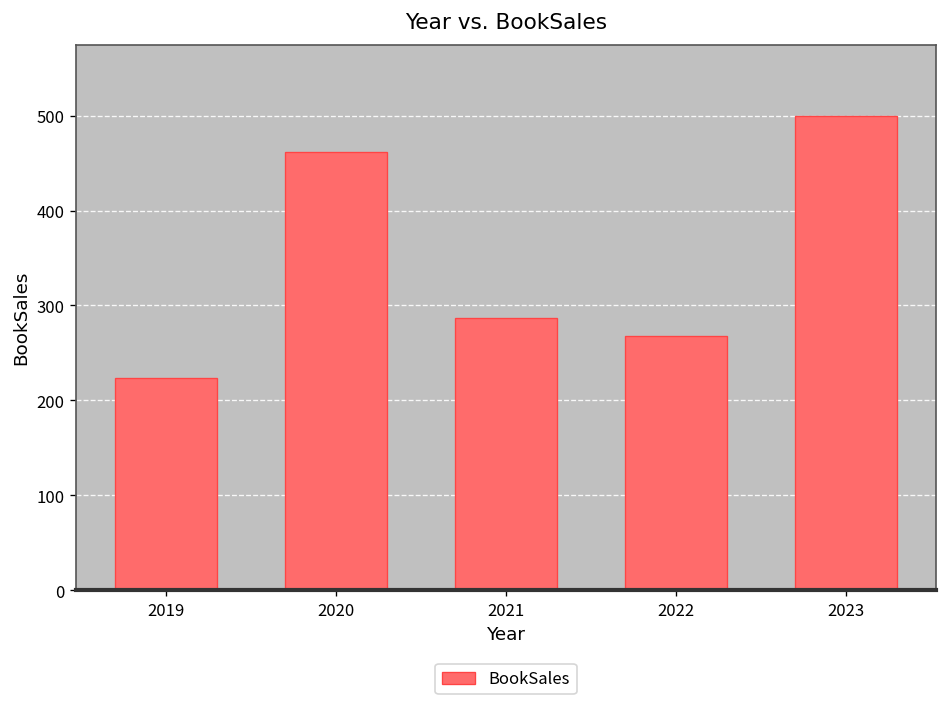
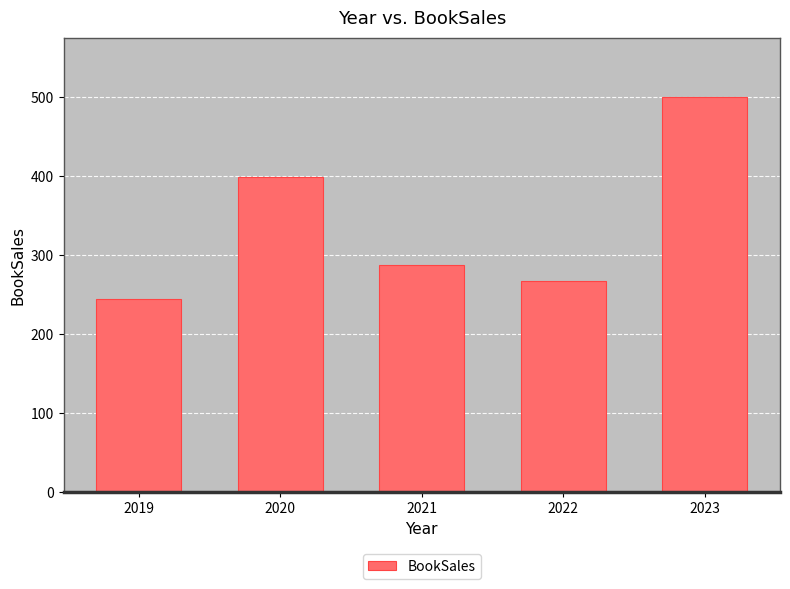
  {
-   "2019": 220,
-   "2020": 460,
+   "2019": 250,
+   "2020": 400,
    "2021": 290,
    "2022": 270,
    "2023": 500
  }
